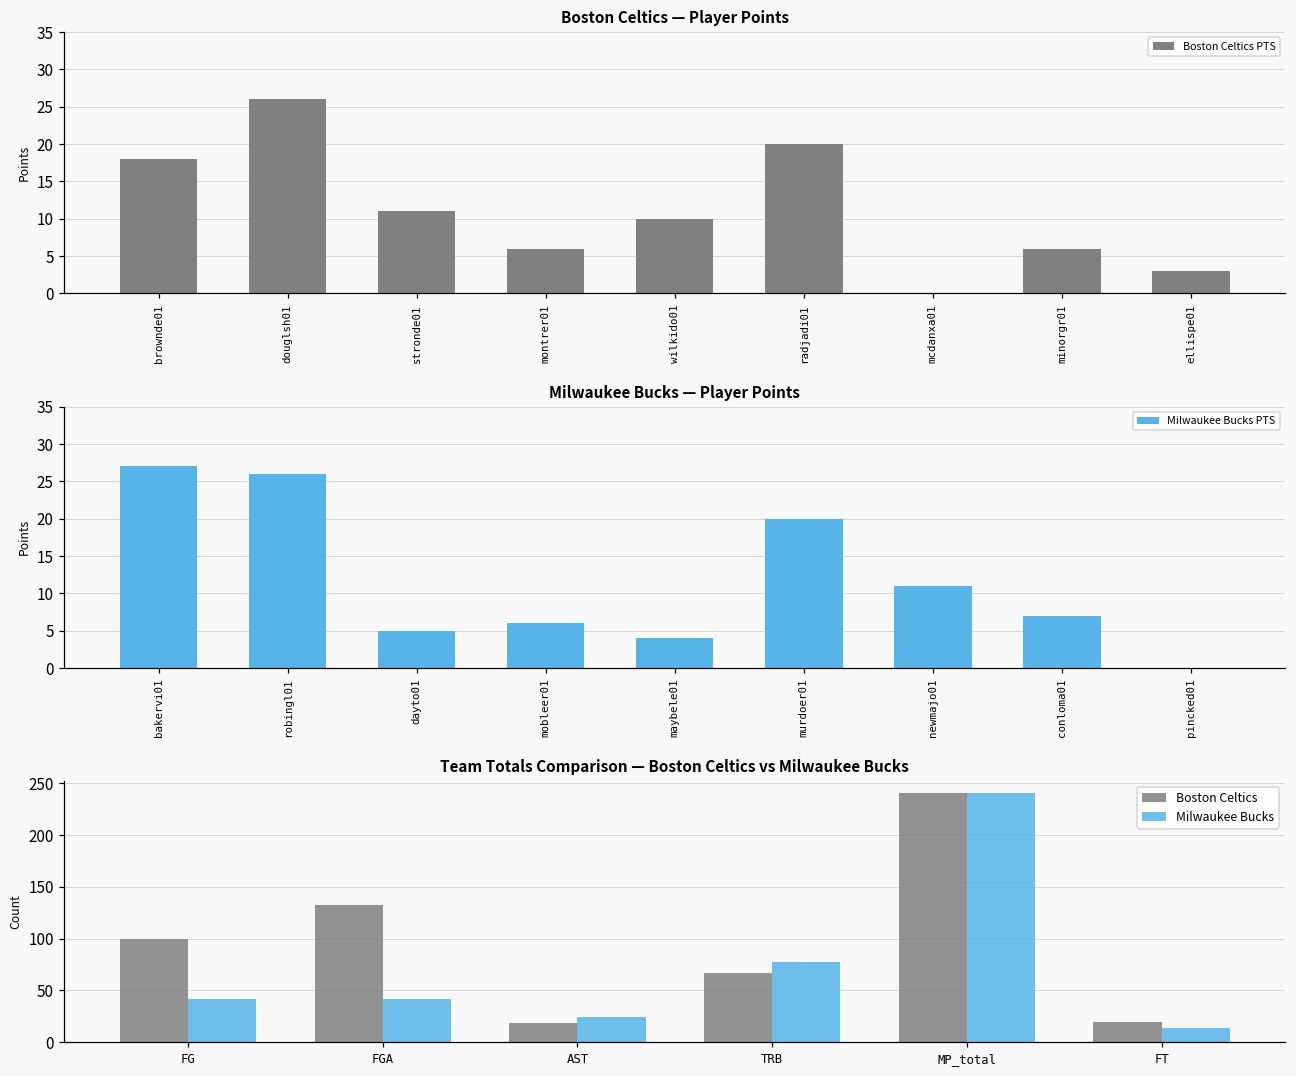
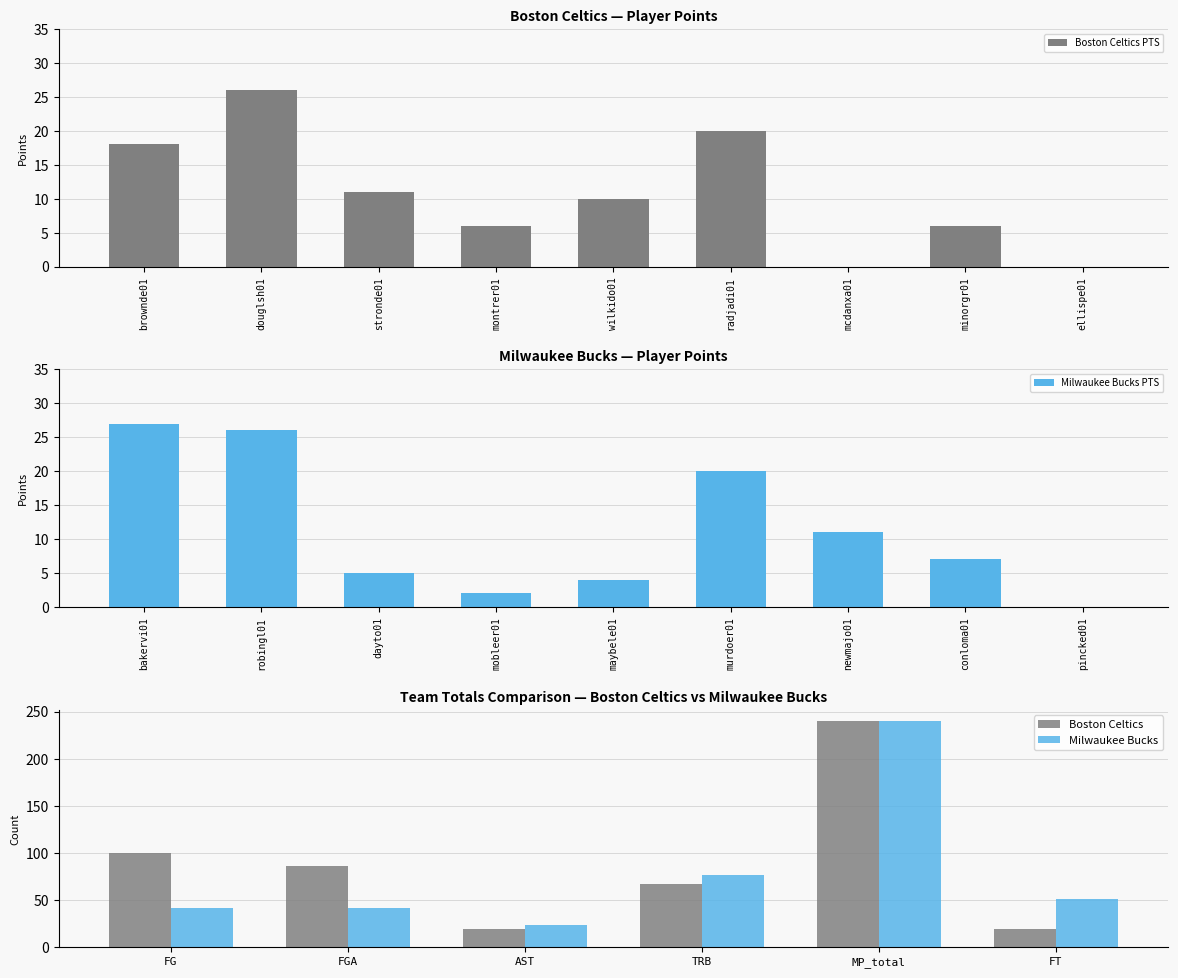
  {
    "Boston Celtics — Player Points": {
      "brownde01": 18,
      "douglsh01": 26,
      "stronde01": 11,
      "montrer01": 6,
      "wilkido01": 10,
      "radjadi01": 20,
      "mcdanxa01": 0,
      "minorgr01": 6,
-     "ellispe01": 3
+     "ellispe01": 0
    },
    "Milwaukee Bucks — Player Points": {
      "bakervi01": 27,
      "robingl01": 26,
      "dayto01": 5,
-     "mobleer01": 6,
+     "mobleer01": 2,
      "maybele01": 4,
      "murdoer01": 20,
      "newmajo01": 11,
      "conloma01": 7,
      "pincked01": 0
    },
    "Team Totals Comparison — Boston Celtics vs Milwaukee Bucks": {
      "Boston Celtics": {
        "FG": 100,
-       "FGA": 130,
+       "FGA": 90,
        "AST": 20,
        "TRB": 70,
        "MP_total": 240,
        "FT": 20
      },
      "Milwaukee Bucks": {
        "FG": 40,
        "FGA": 40,
        "AST": 20,
        "TRB": 80,
        "MP_total": 240,
-       "FT": 10
+       "FT": 50
      }
    }
  }
